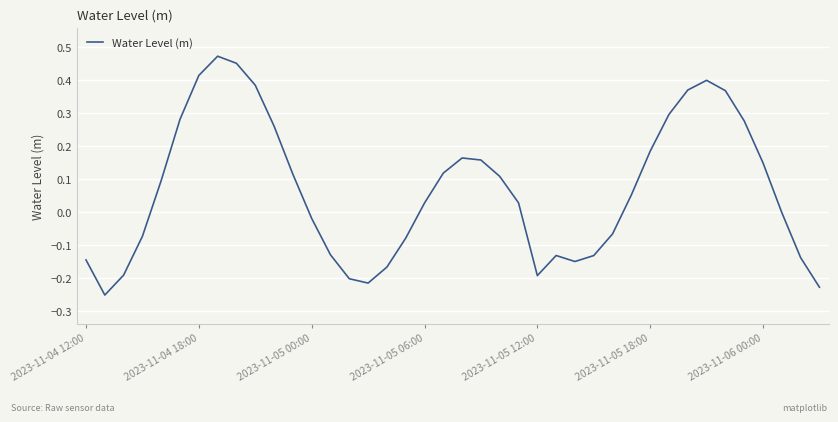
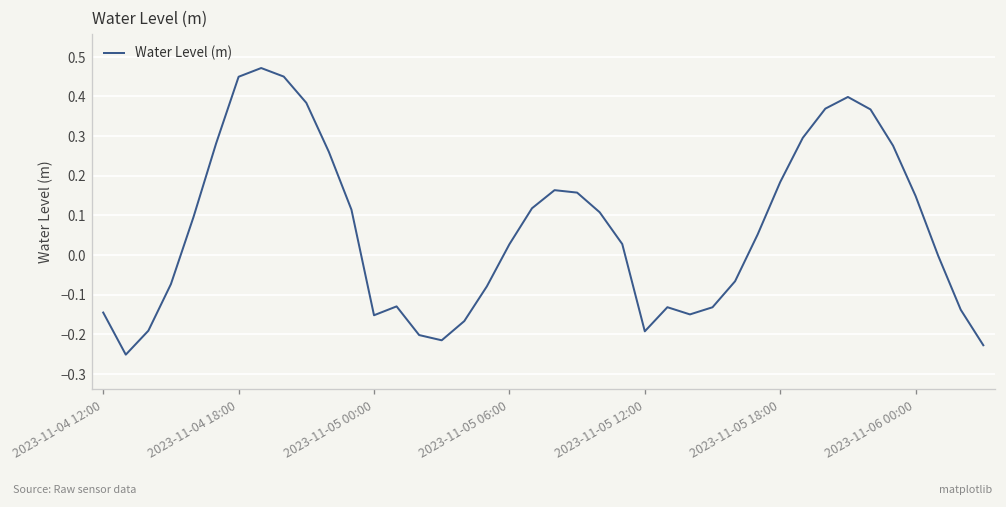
  {
    "2023-11-04 12:00": -0.15,
-   "2023-11-04 18:00": 0.41,
-   "2023-11-05 00:00": -0.02,
+   "2023-11-04 18:00": 0.45,
+   "2023-11-05 00:00": -0.15,
    "2023-11-05 06:00": 0.03,
    "2023-11-05 12:00": -0.19,
    "2023-11-05 18:00": 0.18,
    "2023-11-06 00:00": 0.15
  }
